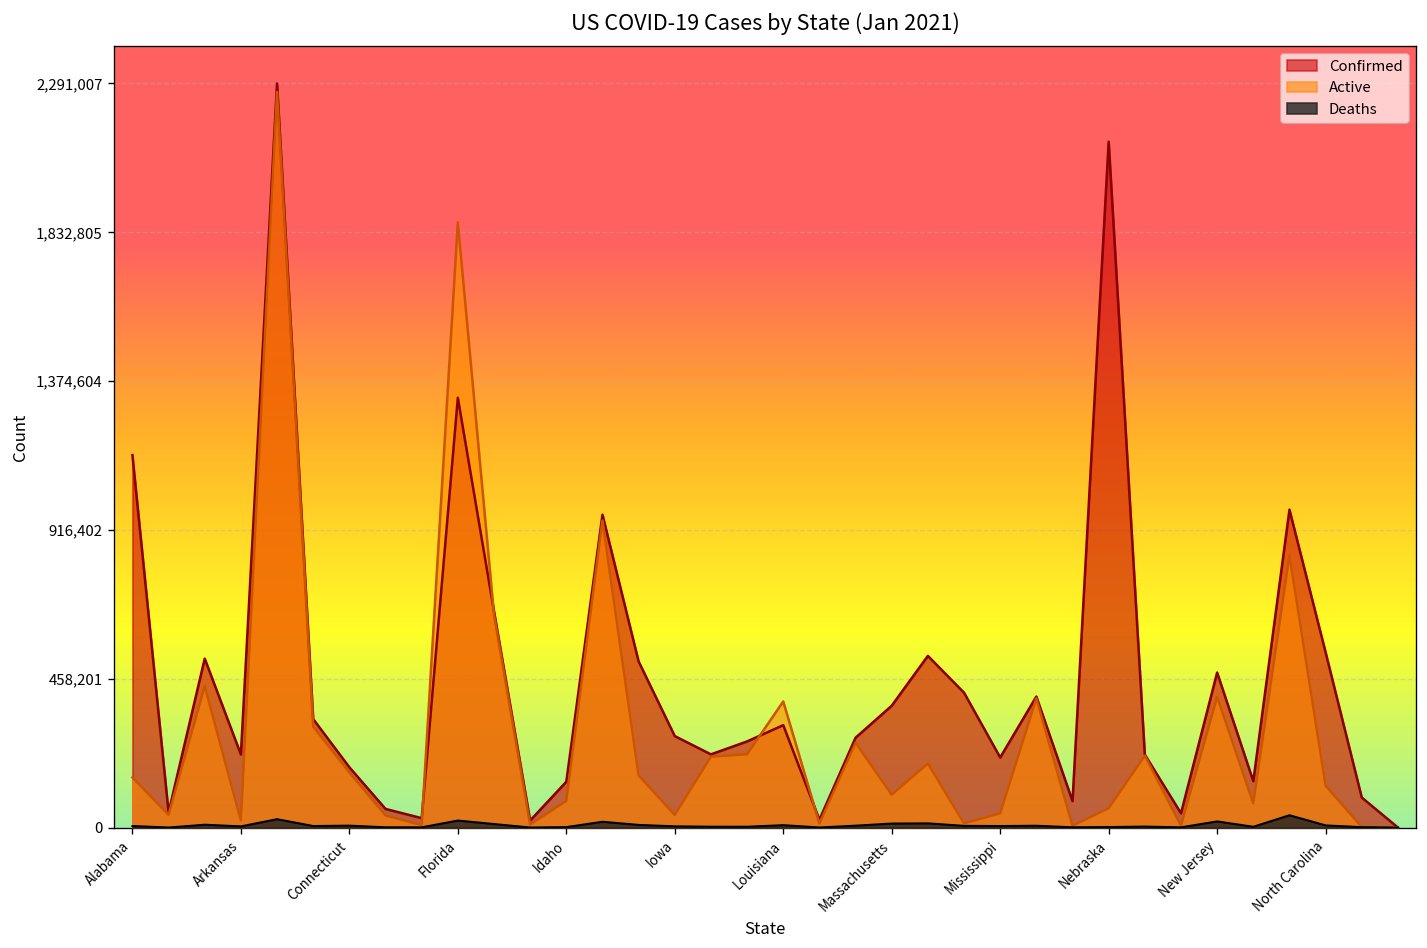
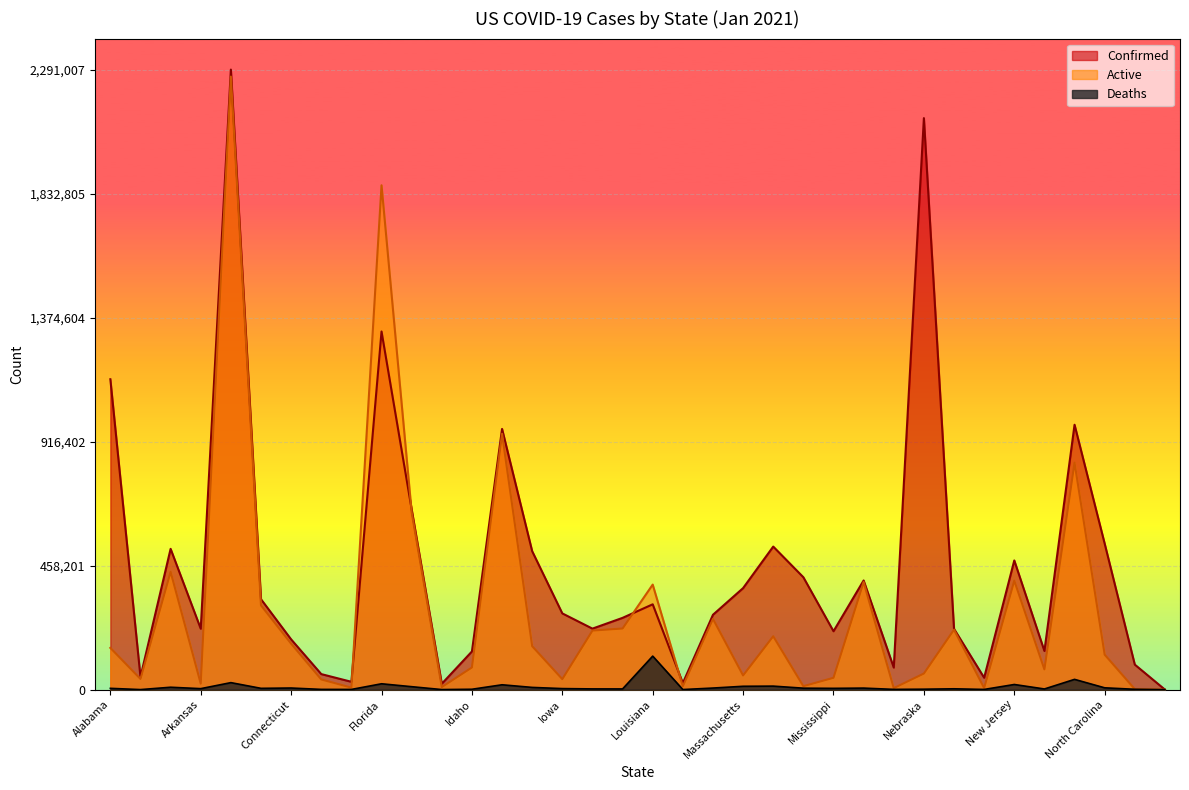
  {
    "Confirmed": {
      "Alabama": "1,150,000",
      "Arkansas": "230,000",
      "Connecticut": "190,000",
      "Florida": "1,320,000",
      "Idaho": "140,000",
      "Iowa": "280,000",
      "Louisiana": "320,000",
      "Massachusetts": "380,000",
      "Mississippi": "220,000",
      "Nebraska": "2,110,000",
      "New Jersey": "480,000",
      "North Carolina": "540,000"
    },
    "Active": {
      "Alabama": "150,000",
      "Arkansas": "20,000",
      "Connecticut": "170,000",
      "Florida": "1,860,000",
      "Idaho": "80,000",
      "Iowa": "40,000",
      "Louisiana": "390,000",
-     "Massachusetts": "100,000",
+     "Massachusetts": "50,000",
      "Mississippi": "40,000",
      "Nebraska": "60,000",
      "New Jersey": "400,000",
      "North Carolina": "130,000"
    },
    "Deaths": {
      "Alabama": "0",
      "Arkansas": "0",
      "Connecticut": "10,000",
      "Florida": "20,000",
      "Idaho": "0",
      "Iowa": "0",
-     "Louisiana": "10,000",
+     "Louisiana": "120,000",
      "Massachusetts": "10,000",
      "Mississippi": "0",
      "Nebraska": "0",
      "New Jersey": "20,000",
      "North Carolina": "10,000"
    }
  }
